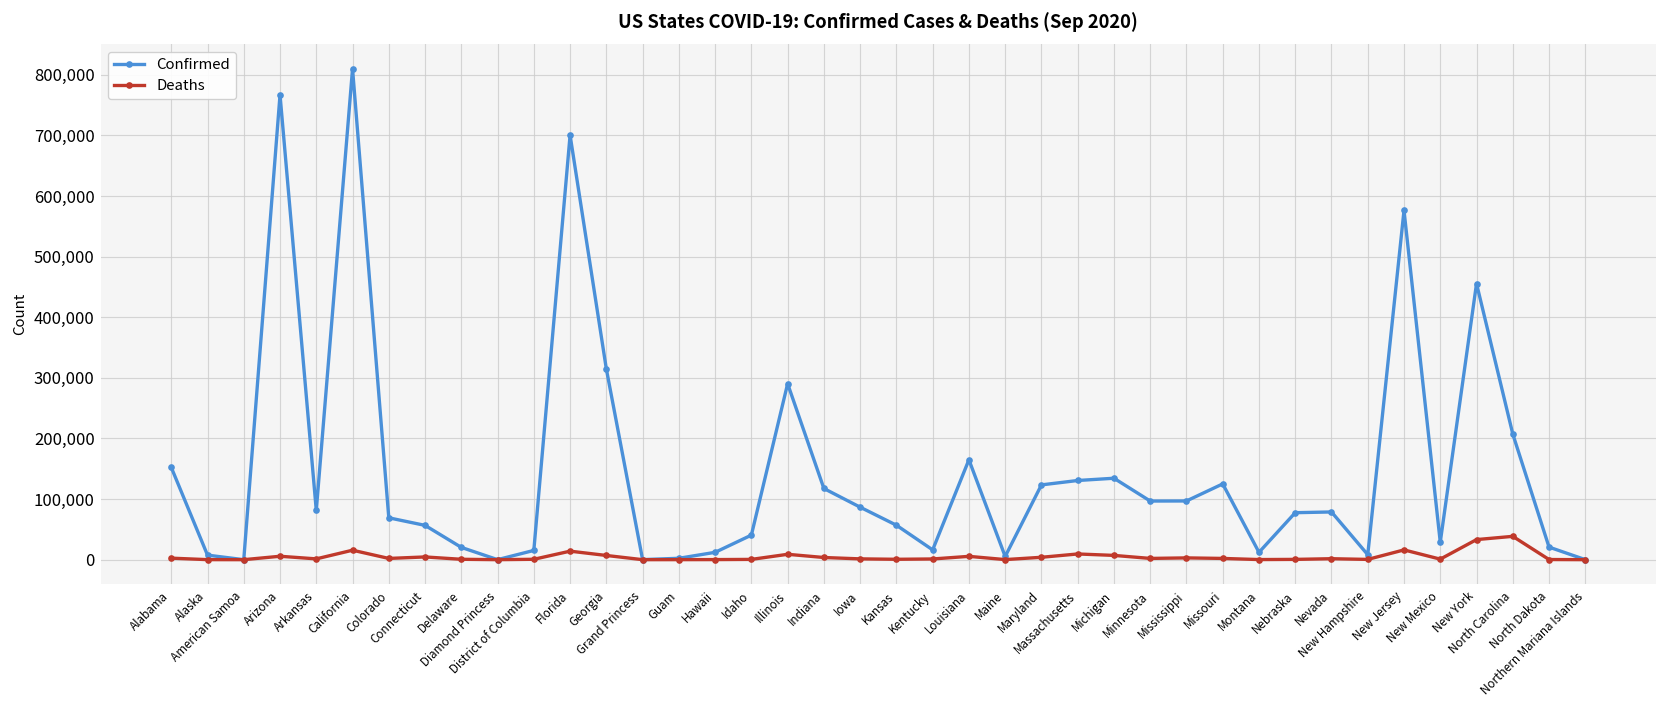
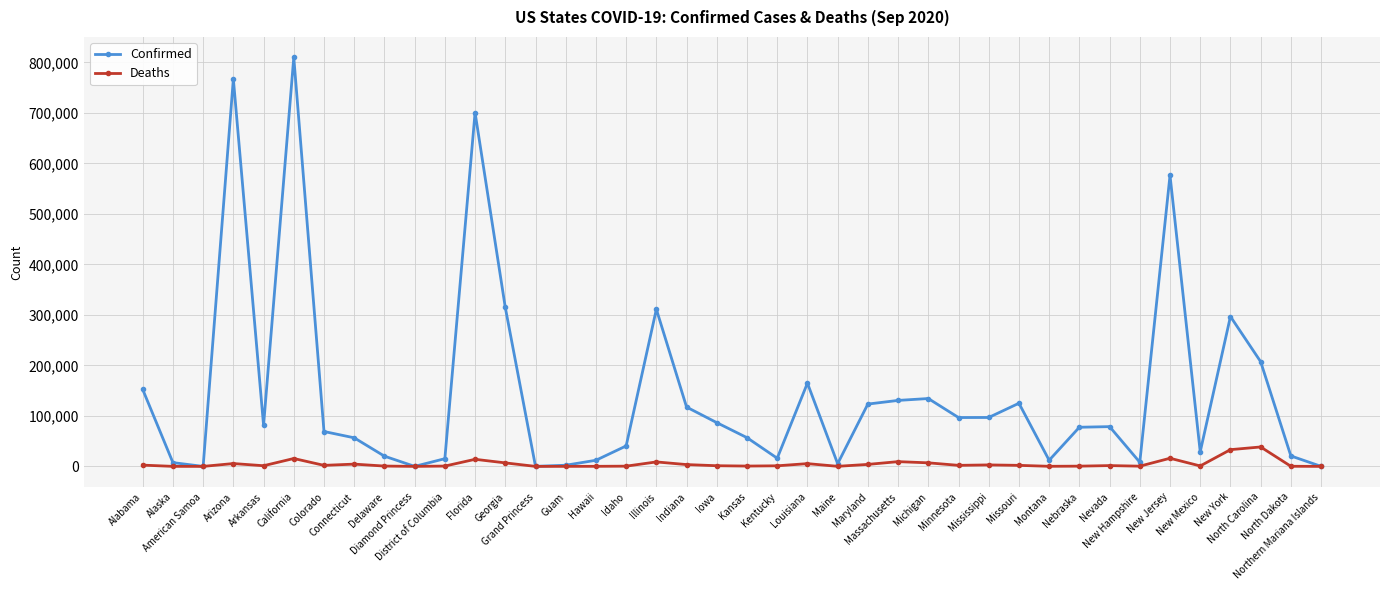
  {
    "Confirmed": {
      "Alabama": "150,000",
      "Alaska": "10,000",
      "Arizona": "770,000",
      "Arkansas": "80,000",
      "California": "810,000",
      "Colorado": "70,000",
      "Connecticut": "60,000",
      "Delaware": "20,000",
      "District of Columbia": "20,000",
      "Florida": "700,000",
      "Georgia": "310,000",
      "Hawaii": "10,000",
      "Idaho": "40,000",
-     "Illinois": "290,000",
+     "Illinois": "310,000",
      "Indiana": "120,000",
      "Iowa": "90,000",
      "Kansas": "60,000",
      "Kentucky": "20,000",
      "Louisiana": "160,000",
      "Maine": "10,000",
      "Maryland": "120,000",
      "Massachusetts": "130,000",
      "Michigan": "130,000",
      "Minnesota": "100,000",
      "Mississippi": "100,000",
      "Missouri": "130,000",
      "Montana": "10,000",
      "Nebraska": "80,000",
      "Nevada": "80,000",
      "New Hampshire": "10,000",
      "New Jersey": "580,000",
      "New Mexico": "30,000",
-     "New York": "460,000",
+     "New York": "300,000",
      "North Carolina": "210,000",
      "North Dakota": "20,000"
    },
    "Deaths": {
      "Alabama": "0",
      "Alaska": "0",
      "Arizona": "10,000",
      "Arkansas": "0",
      "California": "20,000",
      "Colorado": "0",
      "Connecticut": "0",
      "Delaware": "0",
      "District of Columbia": "0",
      "Florida": "10,000",
      "Georgia": "10,000",
      "Hawaii": "0",
      "Idaho": "0",
      "Illinois": "10,000",
      "Indiana": "0",
      "Iowa": "0",
      "Kansas": "0",
      "Kentucky": "0",
      "Louisiana": "10,000",
      "Maine": "0",
      "Maryland": "0",
      "Massachusetts": "10,000",
      "Michigan": "10,000",
      "Minnesota": "0",
      "Mississippi": "0",
      "Missouri": "0",
      "Montana": "0",
      "Nebraska": "0",
      "Nevada": "0",
      "New Hampshire": "0",
      "New Jersey": "20,000",
      "New Mexico": "0",
      "New York": "30,000",
      "North Carolina": "40,000",
      "North Dakota": "0"
    }
  }
